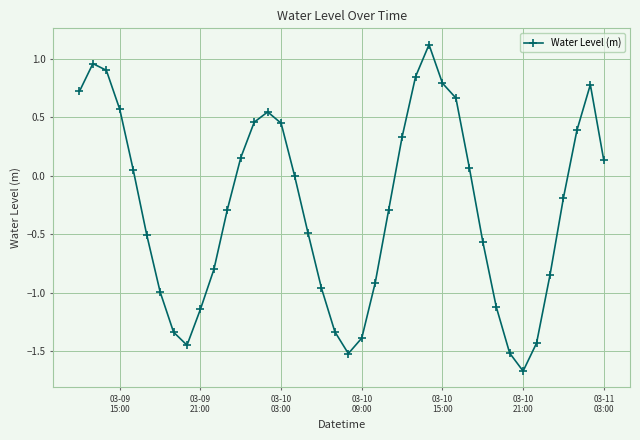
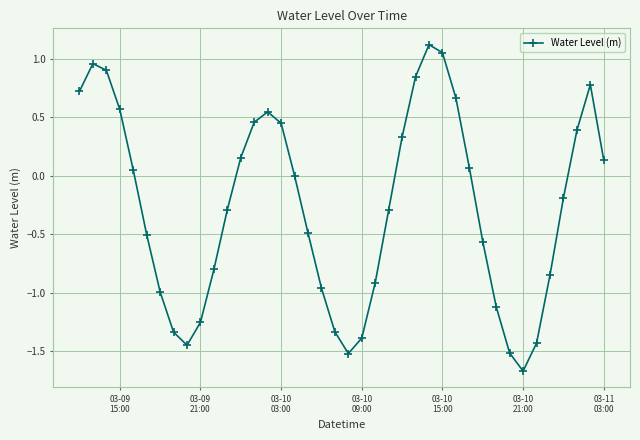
  {
    "03-09 15:00": 0.57,
-   "03-09 21:00": -1.14,
+   "03-09 21:00": -1.25,
    "03-10 03:00": 0.45,
    "03-10 09:00": -1.39,
-   "03-10 15:00": 0.79,
+   "03-10 15:00": 1.05,
    "03-10 21:00": -1.67,
    "03-11 03:00": 0.13
  }
